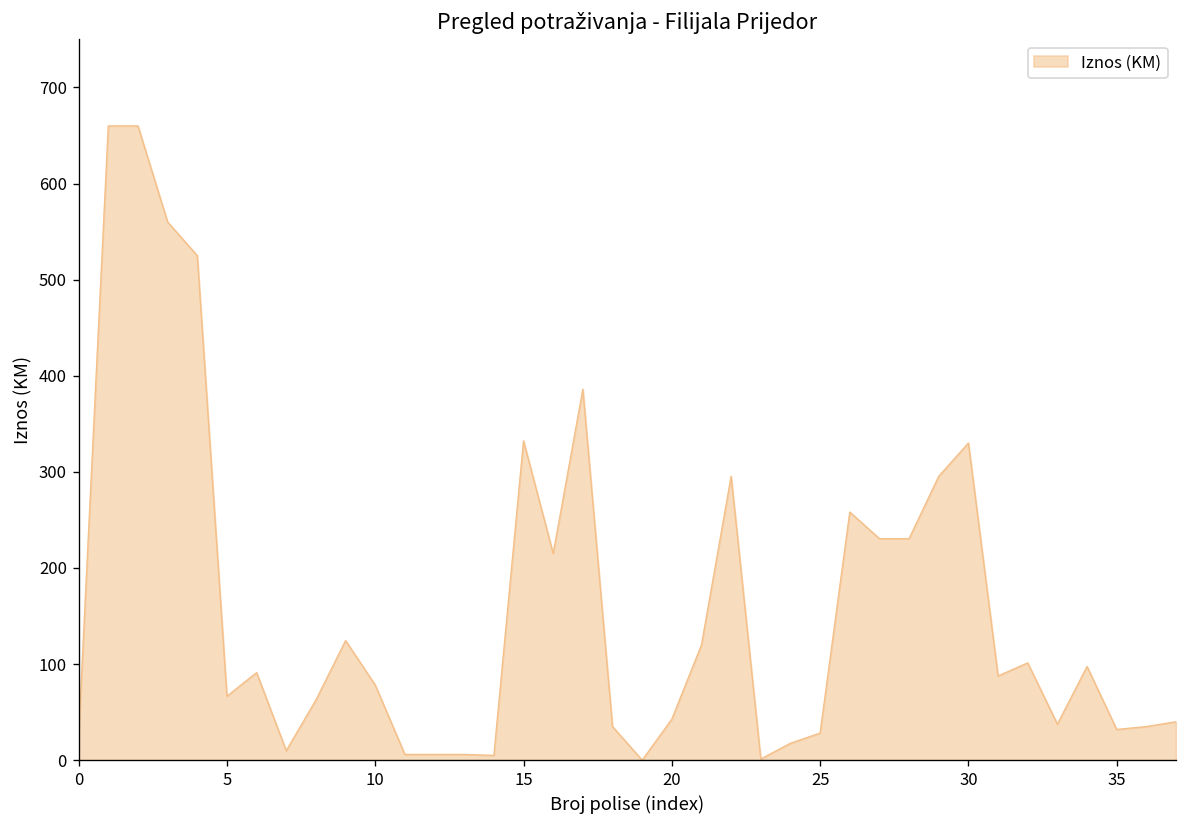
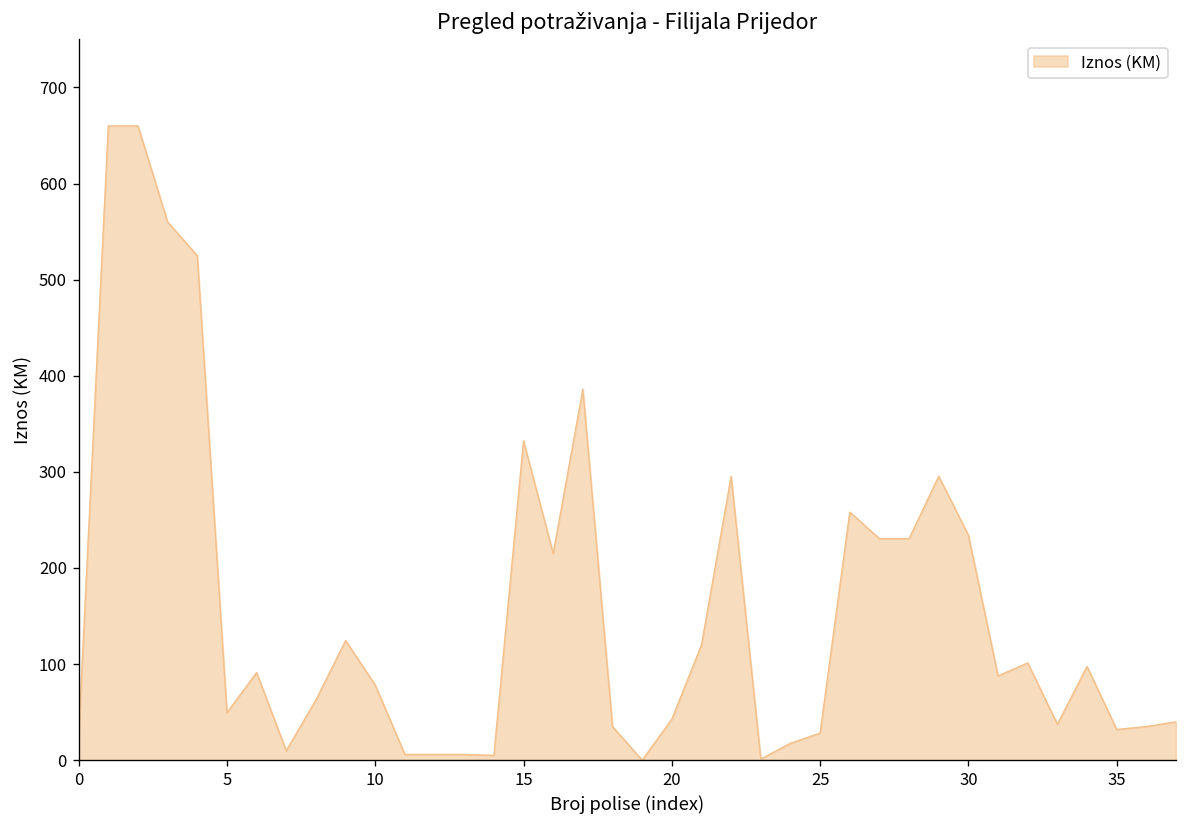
  {
    "0": 30,
-   "5": 70,
+   "5": 50,
    "10": 80,
    "15": 330,
    "20": 40,
    "25": 30,
-   "30": 330,
+   "30": 230,
    "35": 30
  }
